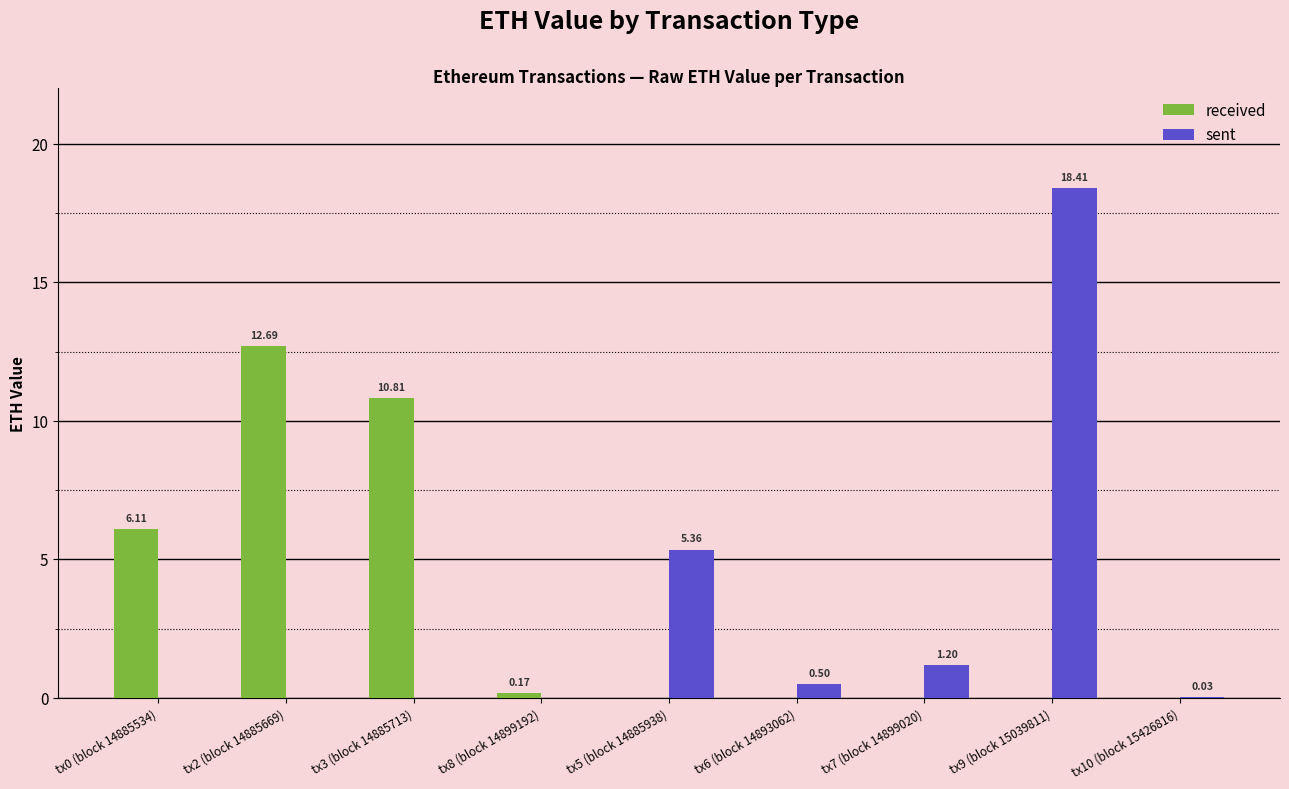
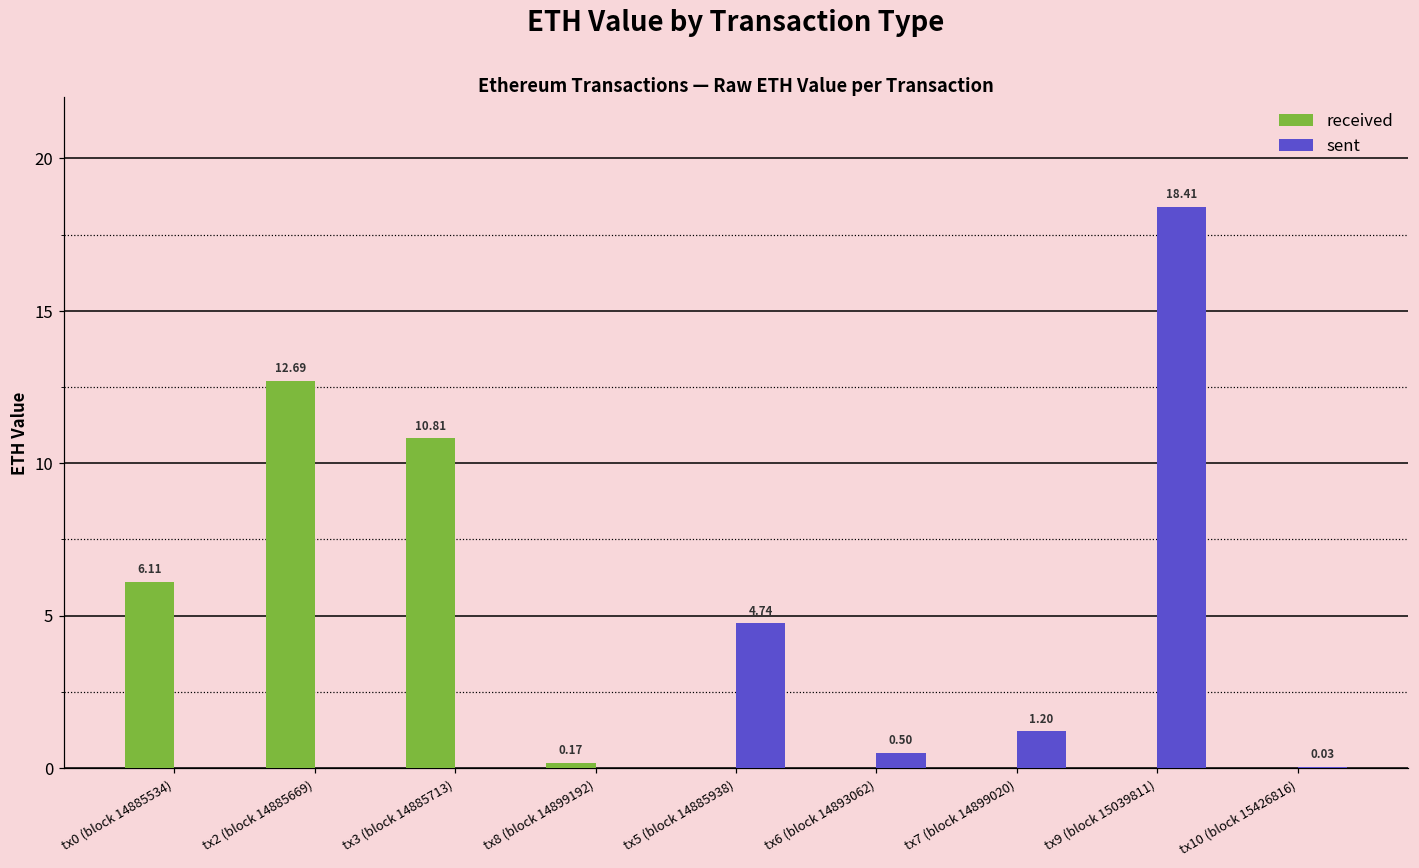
  {
    "received": {
      "tx0 (block 14885534)": 6.11,
      "tx2 (block 14885669)": 12.69,
      "tx3 (block 14885713)": 10.81,
      "tx8 (block 14899192)": 0.17
    },
    "sent": {
-     "tx5 (block 14885938)": 5.36,
+     "tx5 (block 14885938)": 4.74,
      "tx6 (block 14893062)": 0.50,
      "tx7 (block 14899020)": 1.20,
      "tx9 (block 15039811)": 18.41,
      "tx10 (block 15426816)": 0.03
    }
  }
